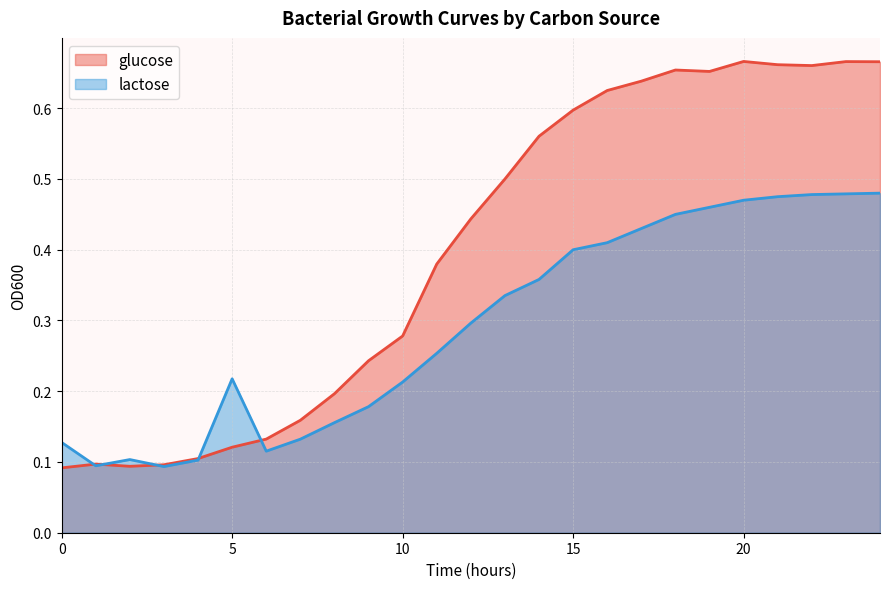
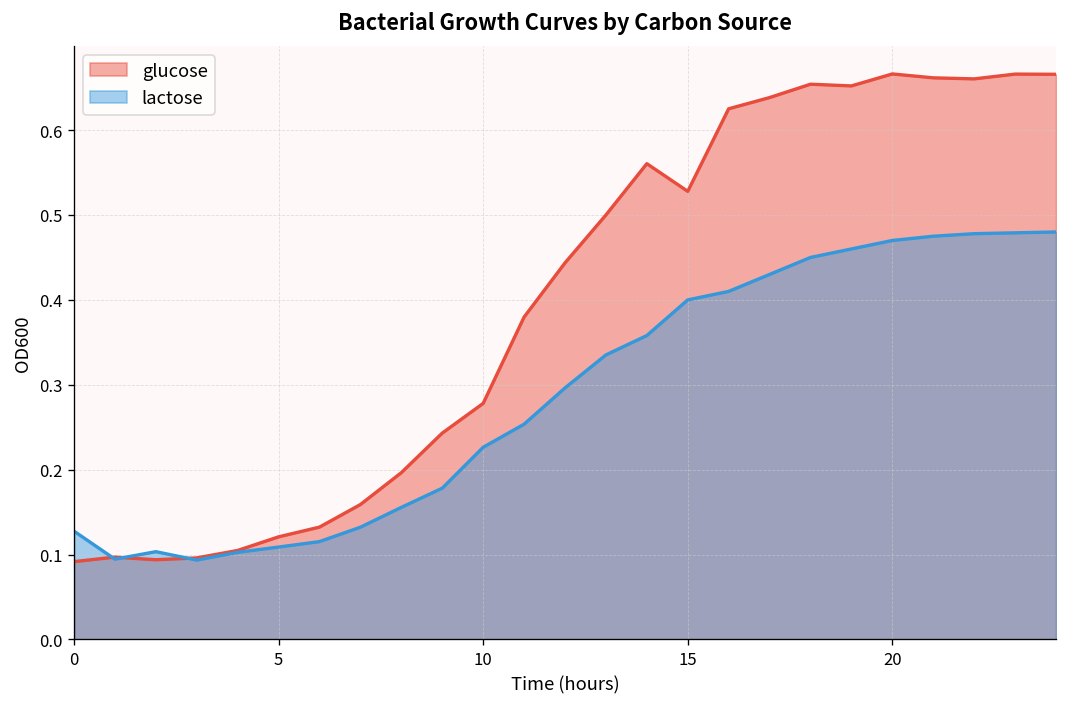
  {
    "glucose": {
      "0": 0.09,
      "5": 0.12,
      "10": 0.28,
-     "15": 0.60,
+     "15": 0.53,
      "20": 0.67
    },
    "lactose": {
      "0": 0.13,
-     "5": 0.22,
-     "10": 0.21,
+     "5": 0.11,
+     "10": 0.23,
      "15": 0.40,
      "20": 0.47
    }
  }
